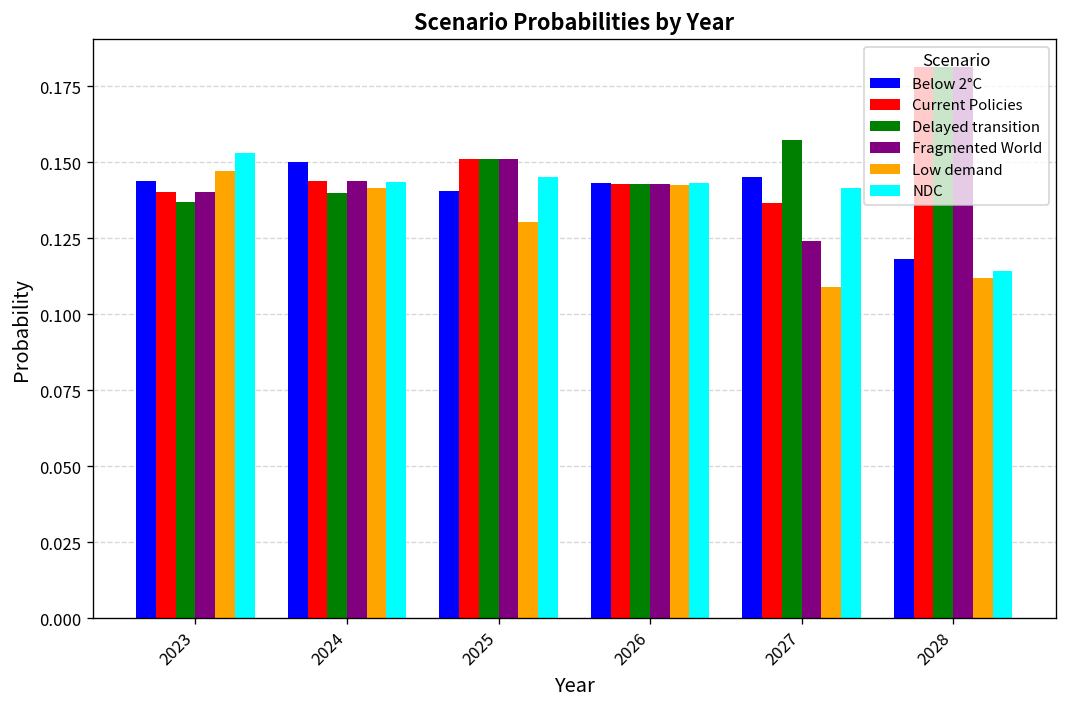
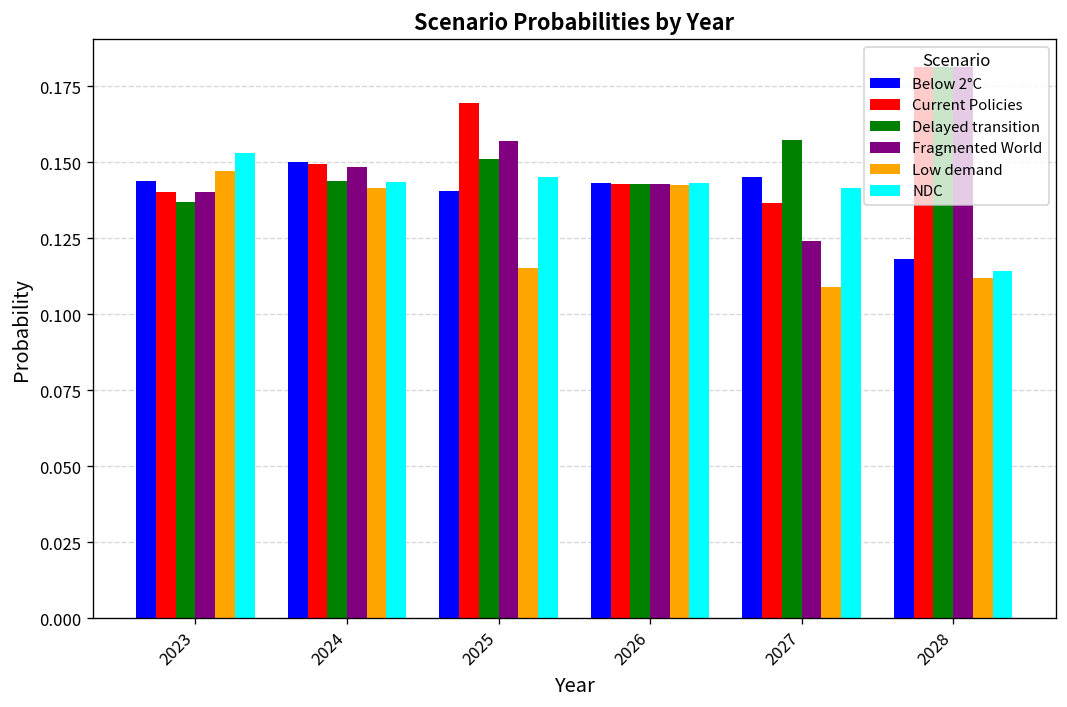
  {
    "Below 2°C": {
      "2023": 0.144,
      "2024": 0.150,
      "2025": 0.141,
      "2026": 0.143,
      "2027": 0.145,
      "2028": 0.118
    },
    "Current Policies": {
      "2023": 0.140,
-     "2024": 0.144,
-     "2025": 0.151,
+     "2024": 0.149,
+     "2025": 0.170,
      "2026": 0.143,
      "2027": 0.137
    },
    "Delayed transition": {
      "2023": 0.137,
-     "2024": 0.140,
+     "2024": 0.144,
      "2025": 0.151,
      "2026": 0.143,
      "2027": 0.157
    },
    "Fragmented World": {
      "2023": 0.140,
-     "2024": 0.144,
-     "2025": 0.151,
+     "2024": 0.148,
+     "2025": 0.157,
      "2026": 0.143,
      "2027": 0.124
    },
    "Low demand": {
      "2023": 0.147,
      "2024": 0.141,
-     "2025": 0.130,
+     "2025": 0.115,
      "2026": 0.142,
      "2027": 0.109,
      "2028": 0.112
    },
    "NDC": {
      "2023": 0.153,
      "2024": 0.143,
      "2025": 0.145,
      "2026": 0.143,
      "2027": 0.141,
      "2028": 0.114
    }
  }
